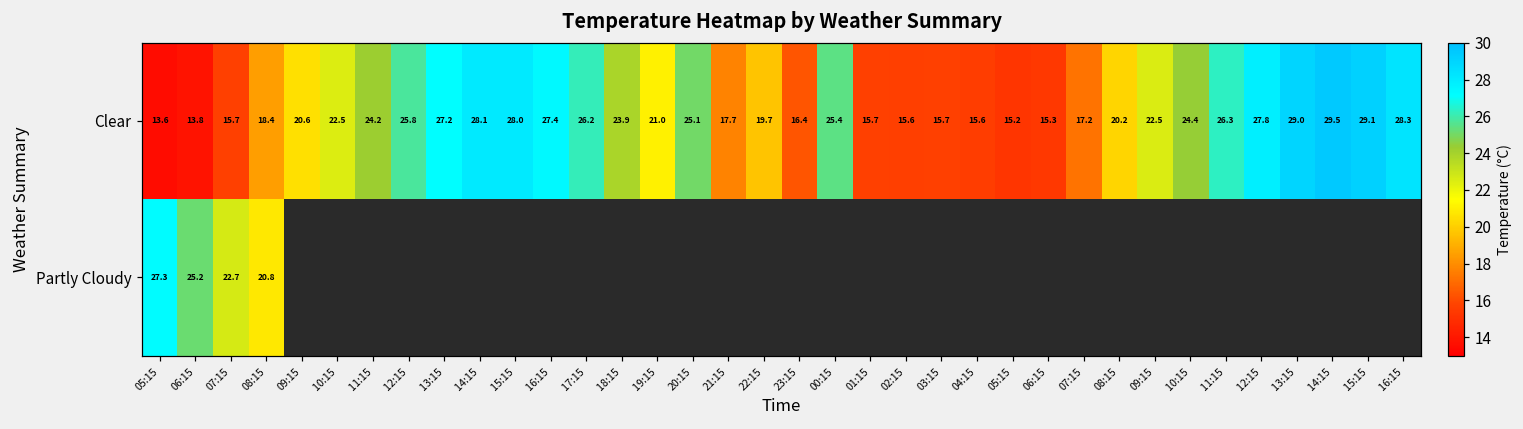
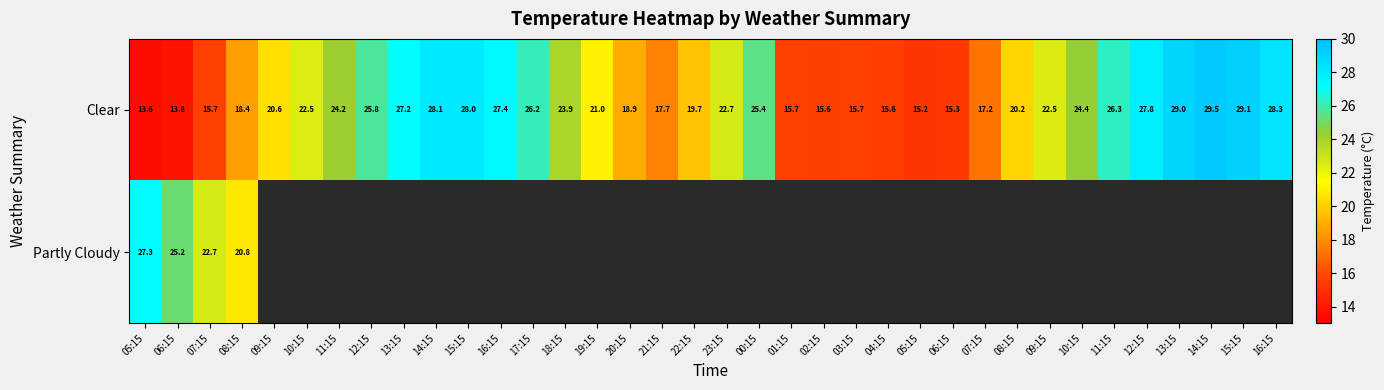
  {
    "Clear": {
      "17:15": 26.2,
      "18:15": 23.9,
      "19:15": 21.0,
-     "20:15": 25.1,
+     "20:15": 18.9,
      "21:15": 17.7,
      "22:15": 19.7,
-     "23:15": 16.4,
+     "23:15": 22.7,
      "00:15": 25.4,
      "01:15": 15.7,
      "02:15": 15.6,
      "03:15": 15.7,
      "04:15": 15.6
    },
    "Partly Cloudy": {
      "05:15": 27.3,
      "06:15": 25.2,
      "07:15": 22.7,
      "08:15": 20.8
    }
  }
